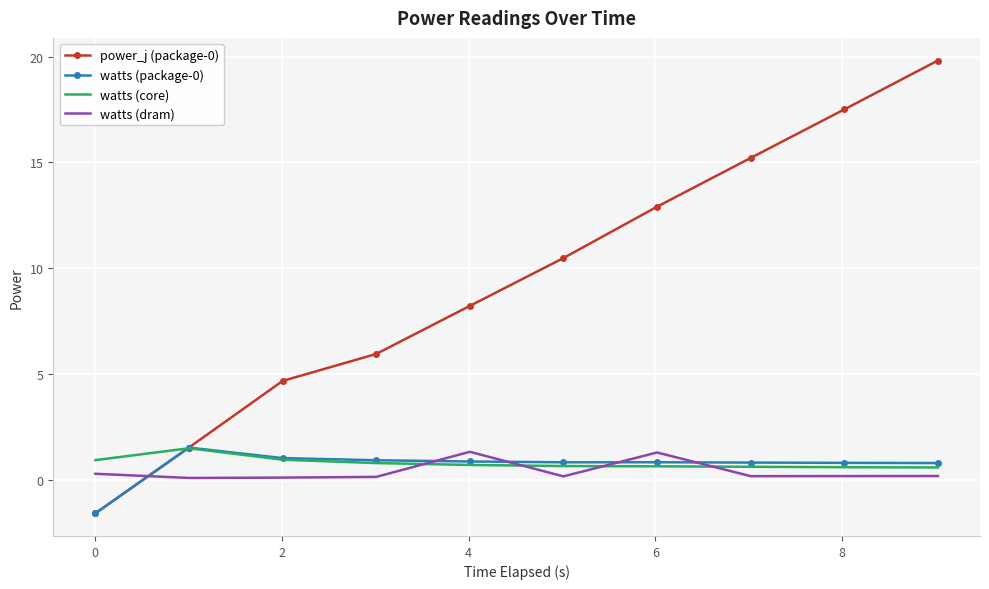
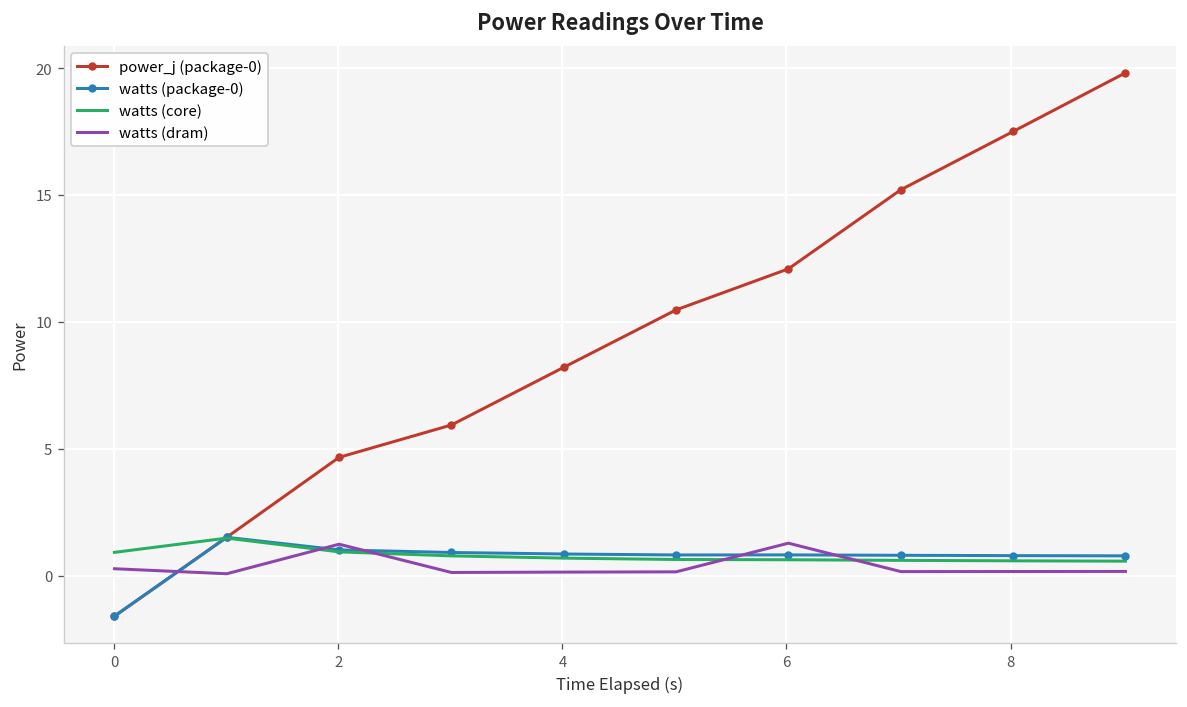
  {
    "power_j (package-0)": {
      "2": 4.7,
      "4": 8.2,
-     "6": 12.9
+     "6": 12.1
    },
    "watts (package-0)": {
      "4": 0.9,
      "6": 0.8
    },
    "watts (core)": {
      "0": 0.9,
      "4": 0.7,
      "6": 0.6
    },
    "watts (dram)": {
      "0": 0.3,
-     "2": 0.1,
-     "4": 1.3,
+     "2": 1.2,
+     "4": 0.1,
      "6": 1.3
    }
  }
